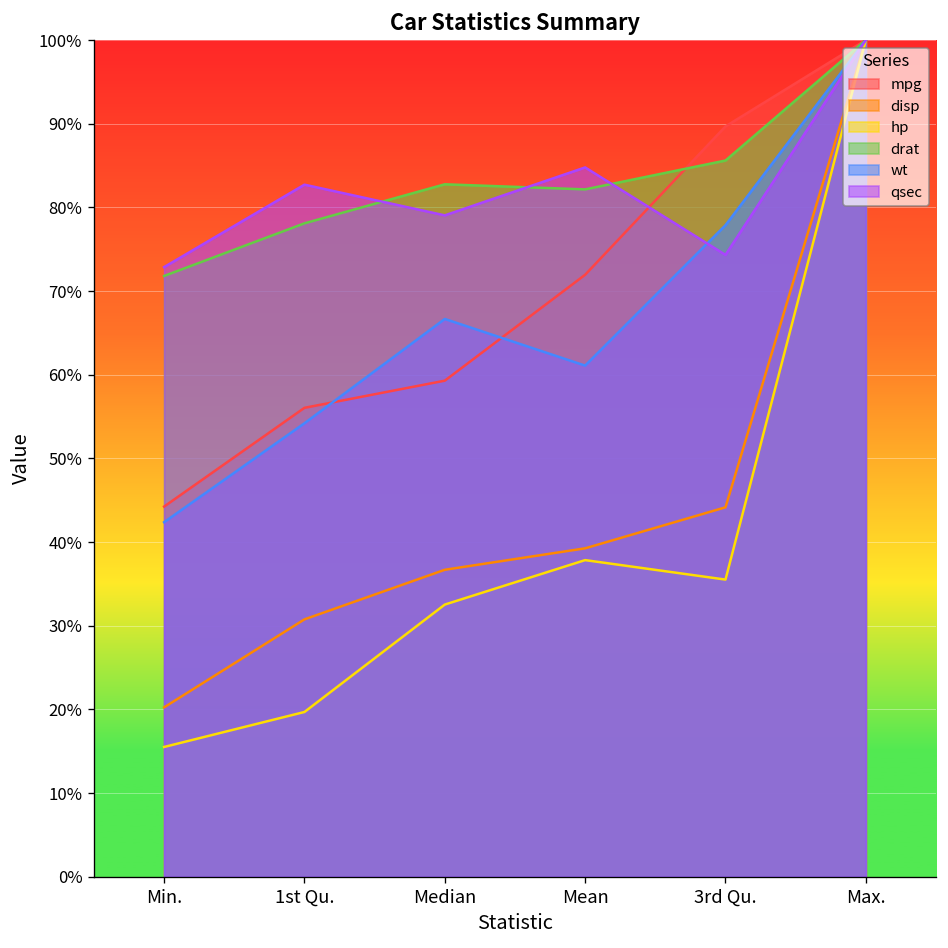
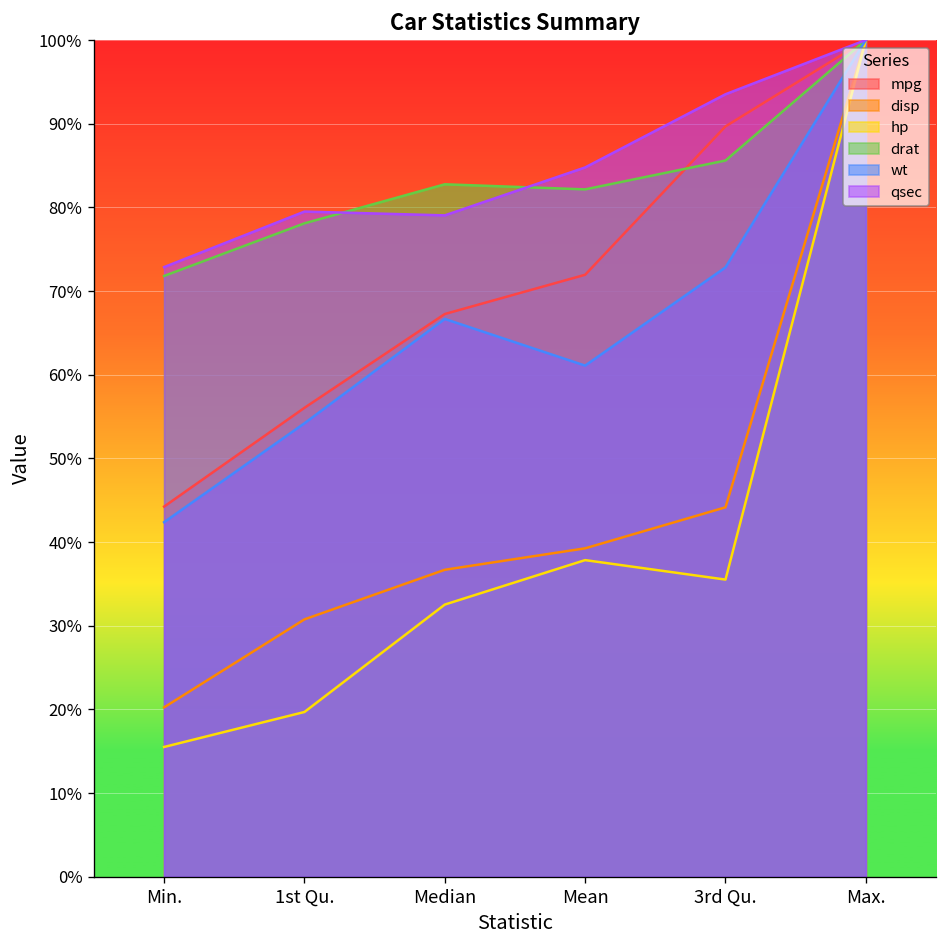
  {
    "mpg": {
      "Min.": "44%",
      "1st Qu.": "56%",
-     "Median": "59%",
+     "Median": "67%",
      "Mean": "72%",
      "3rd Qu.": "90%"
    },
    "disp": {
      "Min.": "20%",
      "1st Qu.": "31%",
      "Median": "37%",
      "Mean": "39%",
      "3rd Qu.": "44%"
    },
    "hp": {
      "Min.": "16%",
      "1st Qu.": "20%",
      "Median": "33%",
      "Mean": "38%",
      "3rd Qu.": "36%"
    },
    "drat": {
      "Min.": "72%",
      "1st Qu.": "78%",
      "Median": "83%",
      "Mean": "82%",
      "3rd Qu.": "86%"
    },
    "wt": {
      "Min.": "42%",
      "1st Qu.": "54%",
      "Median": "67%",
      "Mean": "61%",
-     "3rd Qu.": "78%"
+     "3rd Qu.": "73%"
    },
    "qsec": {
      "Min.": "73%",
-     "1st Qu.": "83%",
+     "1st Qu.": "79%",
      "Median": "79%",
      "Mean": "85%",
-     "3rd Qu.": "74%"
+     "3rd Qu.": "94%"
    }
  }
